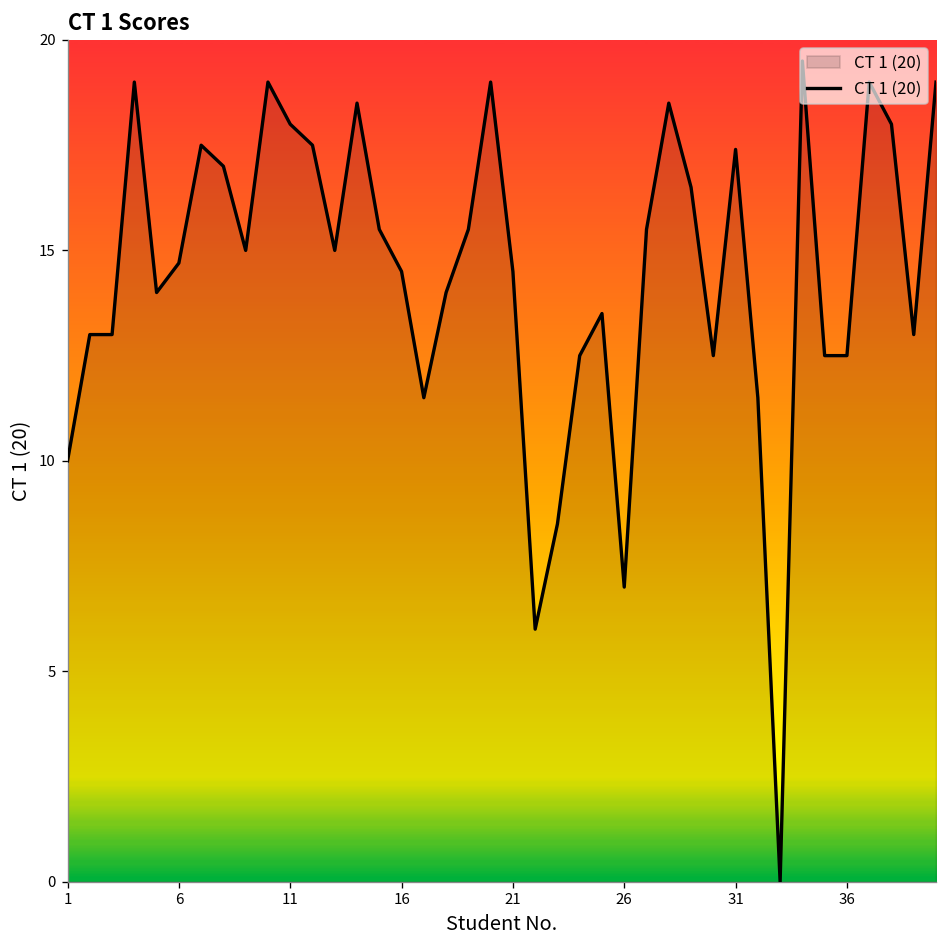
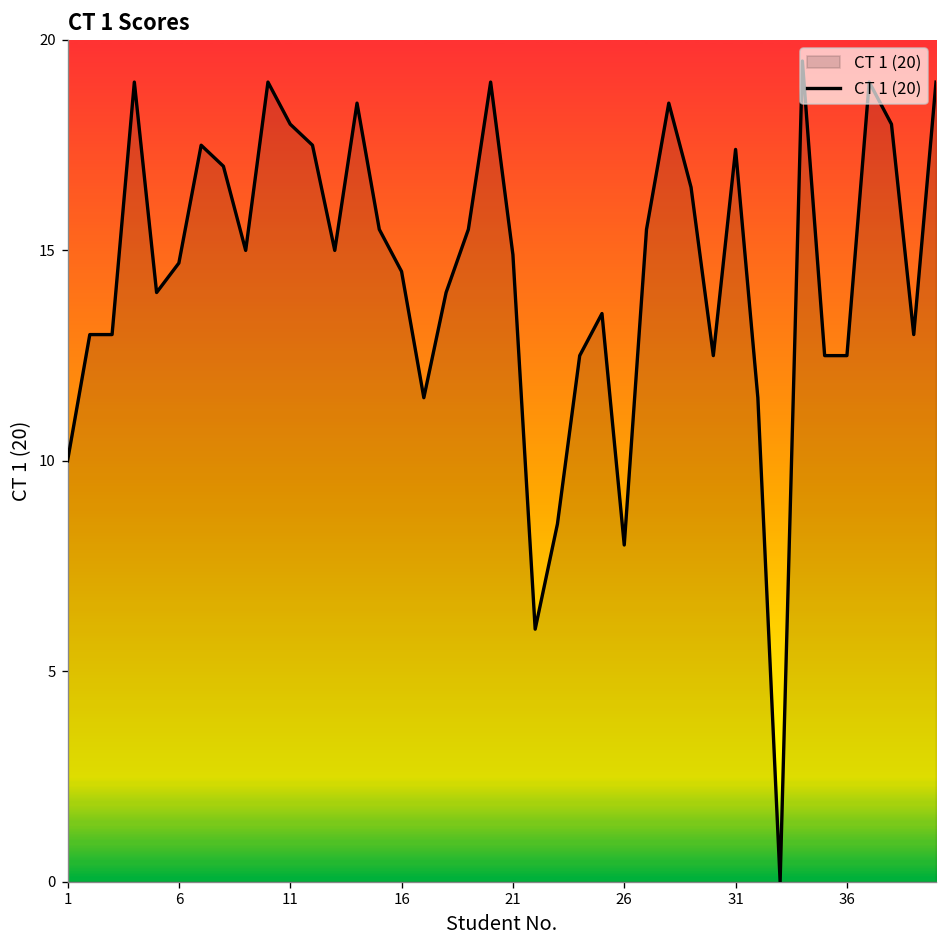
  {
    "1": 10.0,
    "6": 14.7,
    "11": 18.0,
    "16": 14.5,
-   "21": 14.5,
-   "26": 7,
+   "21": 14.9,
+   "26": 8,
    "31": 17.4,
    "36": 12.5
  }
